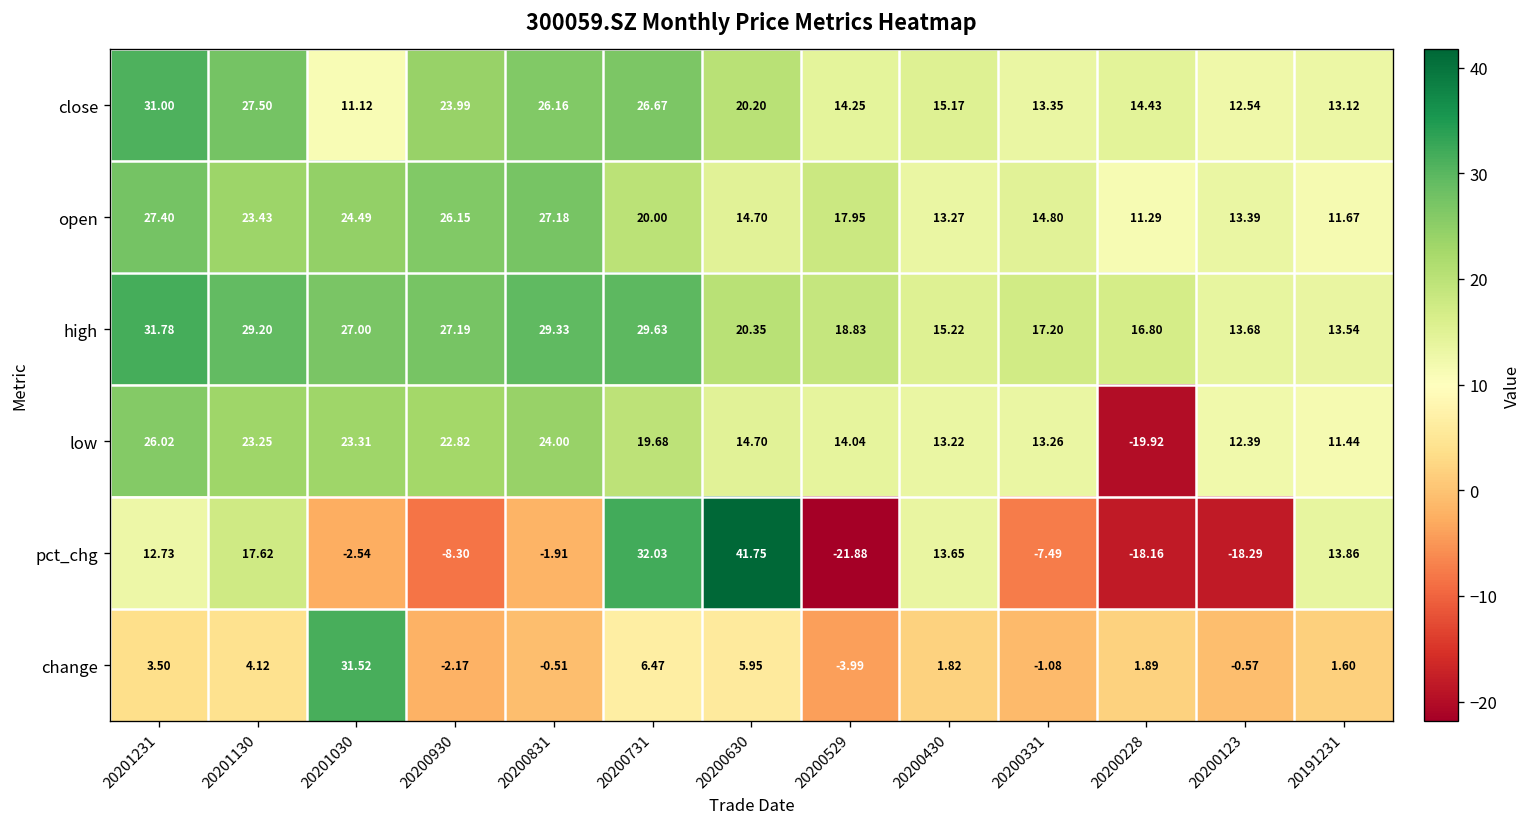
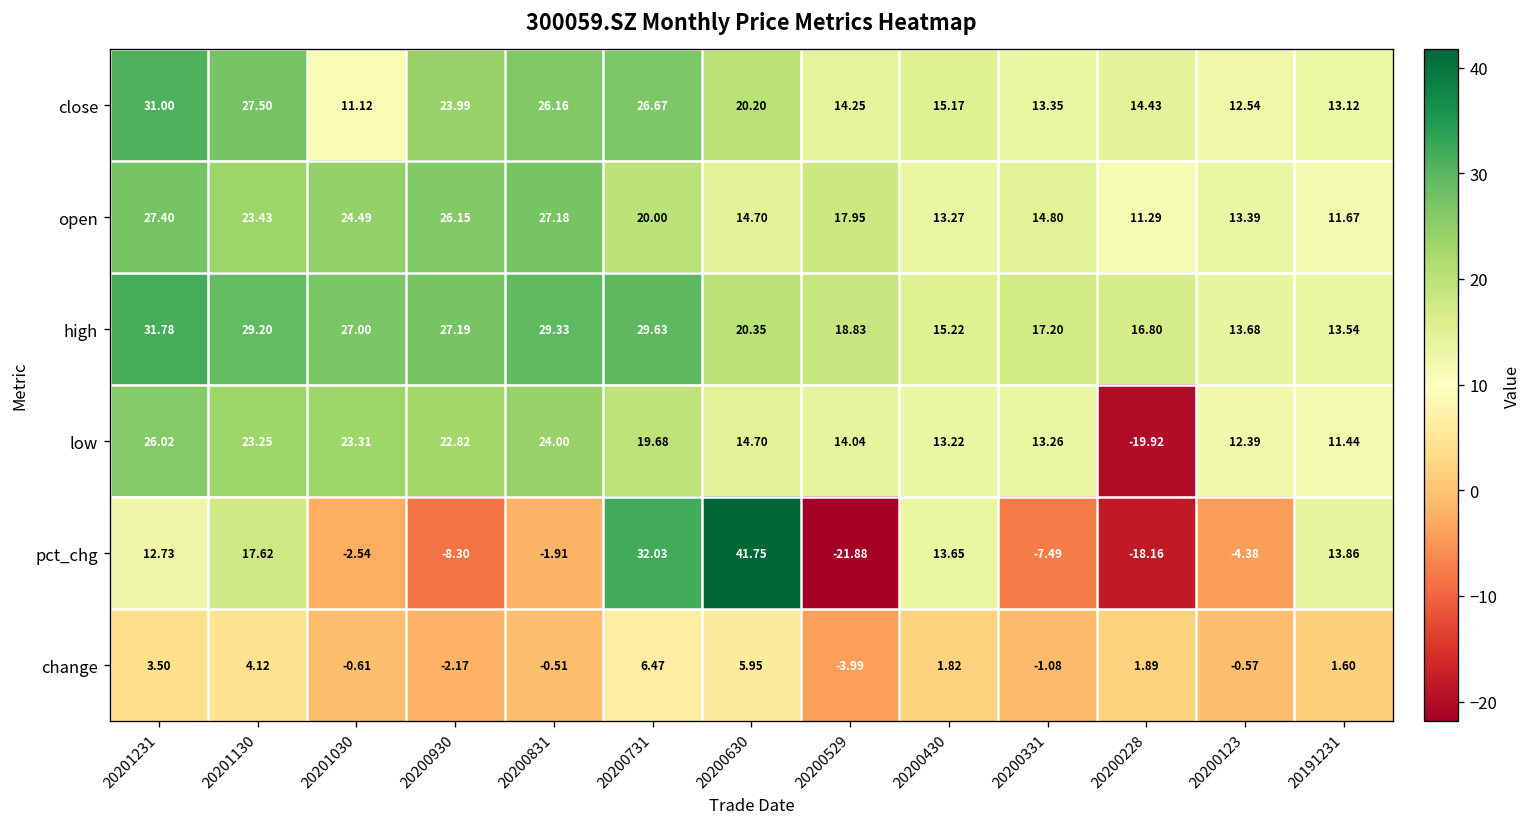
  {
    "close": {
      "20201231": 31.00,
      "20201130": 27.50,
      "20201030": 11.12,
      "20200930": 23.99,
      "20200831": 26.16,
      "20200731": 26.67,
      "20200630": 20.20,
      "20200529": 14.25,
      "20200430": 15.17,
      "20200331": 13.35,
      "20200228": 14.43,
      "20200123": 12.54,
      "20191231": 13.12
    },
    "open": {
      "20201231": 27.40,
      "20201130": 23.43,
      "20201030": 24.49,
      "20200930": 26.15,
      "20200831": 27.18,
      "20200731": 20.00,
      "20200630": 14.70,
      "20200529": 17.95,
      "20200430": 13.27,
      "20200331": 14.80,
      "20200228": 11.29,
      "20200123": 13.39,
      "20191231": 11.67
    },
    "high": {
      "20201231": 31.78,
      "20201130": 29.20,
      "20201030": 27.00,
      "20200930": 27.19,
      "20200831": 29.33,
      "20200731": 29.63,
      "20200630": 20.35,
      "20200529": 18.83,
      "20200430": 15.22,
      "20200331": 17.20,
      "20200228": 16.80,
      "20200123": 13.68,
      "20191231": 13.54
    },
    "low": {
      "20201231": 26.02,
      "20201130": 23.25,
      "20201030": 23.31,
      "20200930": 22.82,
      "20200831": 24.00,
      "20200731": 19.68,
      "20200630": 14.70,
      "20200529": 14.04,
      "20200430": 13.22,
      "20200331": 13.26,
      "20200228": -19.92,
      "20200123": 12.39,
      "20191231": 11.44
    },
    "pct_chg": {
      "20201231": 12.73,
      "20201130": 17.62,
      "20201030": -2.54,
      "20200930": -8.30,
      "20200831": -1.91,
      "20200731": 32.03,
      "20200630": 41.75,
      "20200529": -21.88,
      "20200430": 13.65,
      "20200331": -7.49,
      "20200228": -18.16,
-     "20200123": -18.29,
+     "20200123": -4.38,
      "20191231": 13.86
    },
    "change": {
      "20201231": 3.50,
      "20201130": 4.12,
-     "20201030": 31.52,
+     "20201030": -0.61,
      "20200930": -2.17,
      "20200831": -0.51,
      "20200731": 6.47,
      "20200630": 5.95,
      "20200529": -3.99,
      "20200430": 1.82,
      "20200331": -1.08,
      "20200228": 1.89,
      "20200123": -0.57,
      "20191231": 1.60
    }
  }
